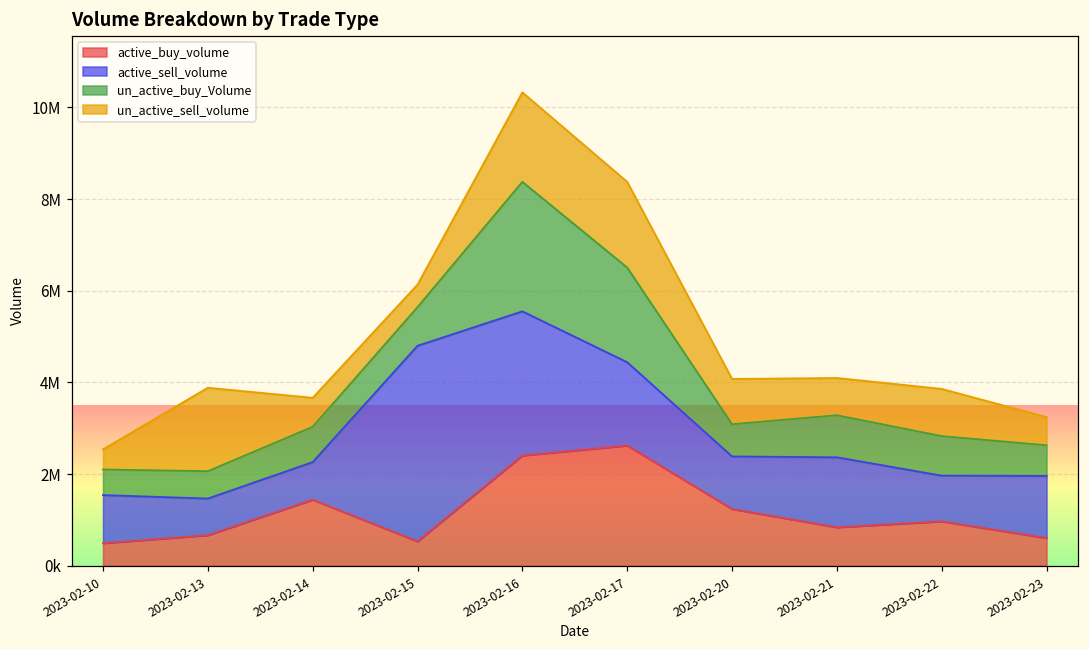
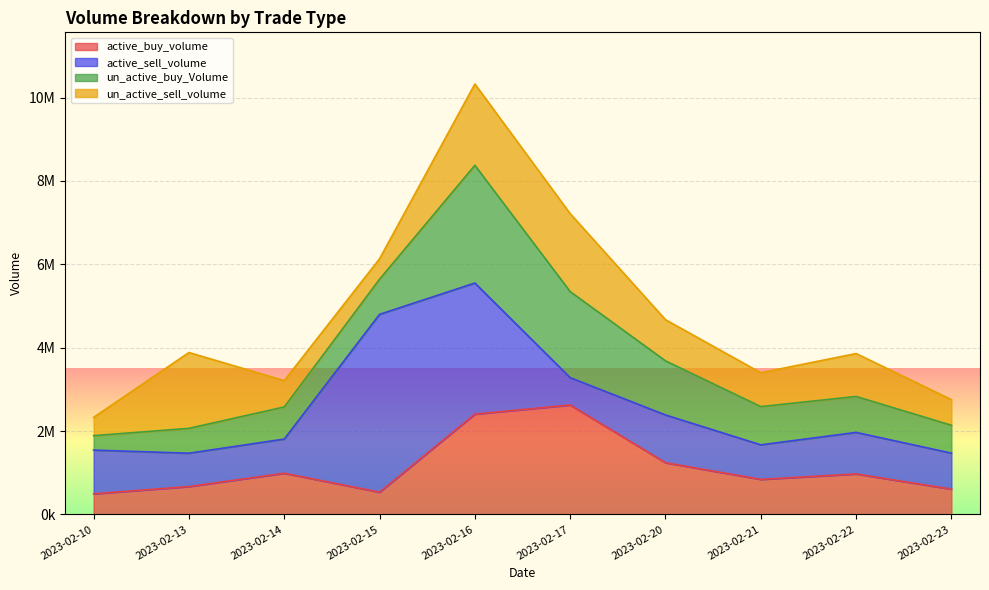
  {
    "active_buy_volume": {
      "2023-02-10": 500000,
      "2023-02-13": 700000,
-     "2023-02-14": 1400000,
+     "2023-02-14": 1000000,
      "2023-02-15": 500000,
      "2023-02-16": 2400000,
      "2023-02-17": 2600000,
      "2023-02-20": 1200000,
      "2023-02-21": 800000,
      "2023-02-22": 1000000,
      "2023-02-23": 600000
    },
    "active_sell_volume": {
      "2023-02-10": 1000000,
      "2023-02-13": 800000,
      "2023-02-14": 800000,
      "2023-02-15": 4300000,
      "2023-02-16": 3100000,
-     "2023-02-17": 1800000,
+     "2023-02-17": 700000,
      "2023-02-20": 1100000,
-     "2023-02-21": 1500000,
+     "2023-02-21": 800000,
      "2023-02-22": 1000000,
-     "2023-02-23": 1400000
+     "2023-02-23": 900000
    },
    "un_active_buy_Volume": {
-     "2023-02-10": 600000,
+     "2023-02-10": 300000,
      "2023-02-13": 600000,
      "2023-02-14": 800000,
      "2023-02-15": 800000,
      "2023-02-16": 2800000,
      "2023-02-17": 2100000,
-     "2023-02-20": 700000,
+     "2023-02-20": 1300000,
      "2023-02-21": 900000,
      "2023-02-22": 900000,
      "2023-02-23": 700000
    },
    "un_active_sell_volume": {
      "2023-02-10": 400000,
      "2023-02-13": 1800000,
      "2023-02-14": 600000,
      "2023-02-15": 500000,
      "2023-02-16": 2000000,
      "2023-02-17": 1900000,
      "2023-02-20": 1000000,
      "2023-02-21": 800000,
      "2023-02-22": 1000000,
      "2023-02-23": 600000
    }
  }
